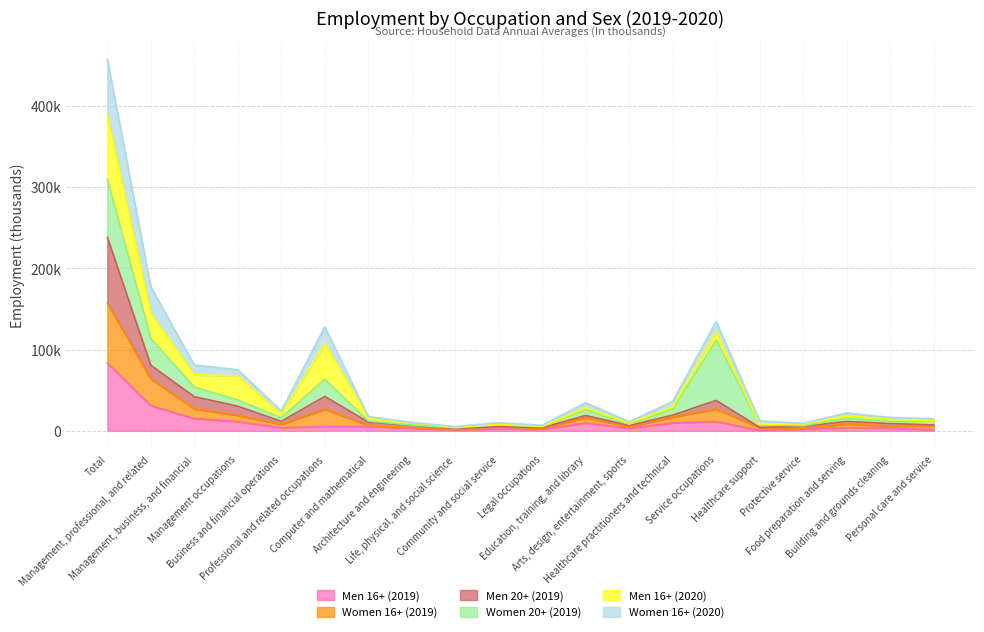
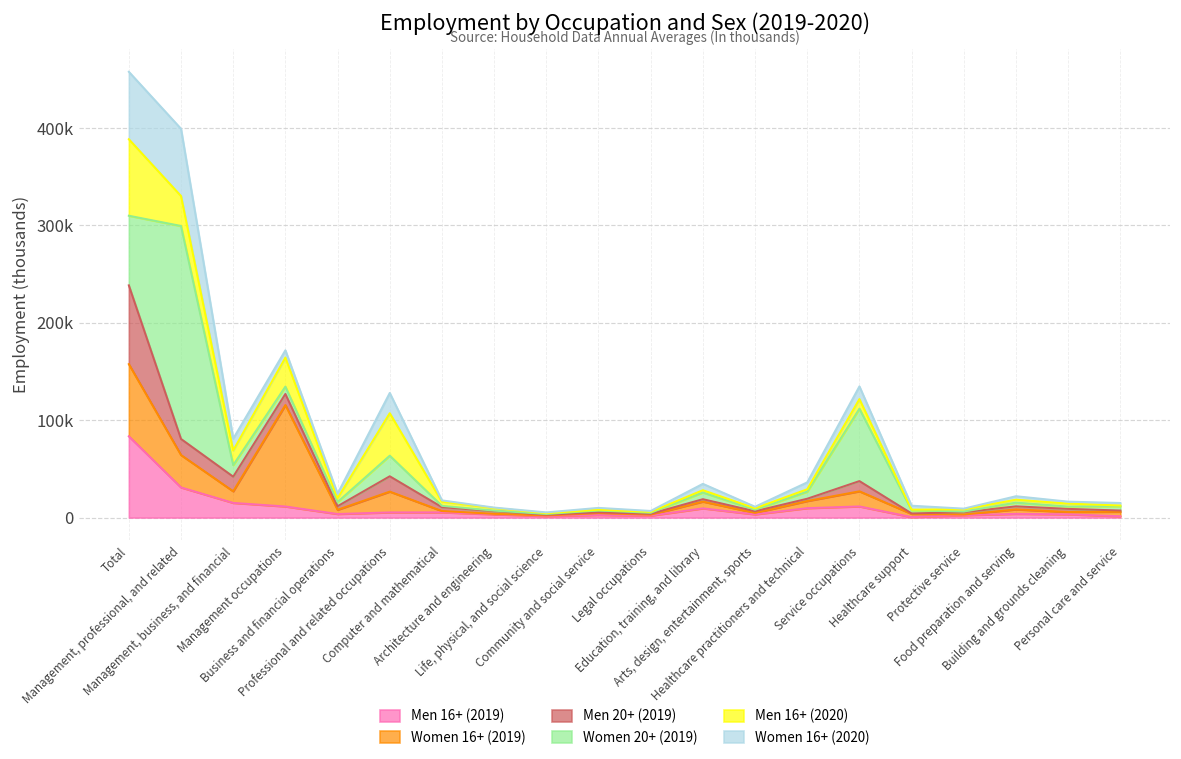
  {
    "Men 16+ (2019)": {
      "Total": 80000,
      "Management, professional, and related": 30000,
      "Management, business, and financial": 20000,
      "Management occupations": 10000,
      "Business and financial operations": 0,
      "Professional and related occupations": 10000,
      "Education, training, and library": 10000,
      "Healthcare practitioners and technical": 10000,
      "Service occupations": 10000,
      "Healthcare support": 0,
      "Food preparation and serving": 0,
      "Personal care and service": 0
    },
    "Women 16+ (2019)": {
      "Total": 70000,
      "Management, professional, and related": 30000,
      "Management, business, and financial": 10000,
-     "Management occupations": 10000,
+     "Management occupations": 100000,
      "Business and financial operations": 0,
      "Professional and related occupations": 20000,
      "Service occupations": 20000
    },
    "Men 20+ (2019)": {
      "Total": 80000,
      "Management, professional, and related": 20000,
      "Management, business, and financial": 20000,
      "Management occupations": 10000,
      "Business and financial operations": 0,
      "Professional and related occupations": 20000,
      "Service occupations": 10000
    },
    "Women 20+ (2019)": {
      "Total": 70000,
-     "Management, professional, and related": 30000,
+     "Management, professional, and related": 220000,
      "Management, business, and financial": 10000,
      "Management occupations": 10000,
      "Business and financial operations": 0,
      "Professional and related occupations": 20000,
      "Service occupations": 70000
    },
    "Men 16+ (2020)": {
      "Total": 80000,
      "Management, professional, and related": 30000,
      "Management, business, and financial": 20000,
      "Management occupations": 30000,
      "Business and financial operations": 0,
      "Professional and related occupations": 40000,
      "Service occupations": 10000
    },
    "Women 16+ (2020)": {
      "Total": 70000,
-     "Management, professional, and related": 30000,
+     "Management, professional, and related": 70000,
      "Management, business, and financial": 10000,
      "Management occupations": 10000,
      "Business and financial operations": 0,
      "Professional and related occupations": 20000,
      "Education, training, and library": 10000,
      "Healthcare practitioners and technical": 10000,
      "Service occupations": 10000,
      "Healthcare support": 0,
      "Food preparation and serving": 0
    }
  }
